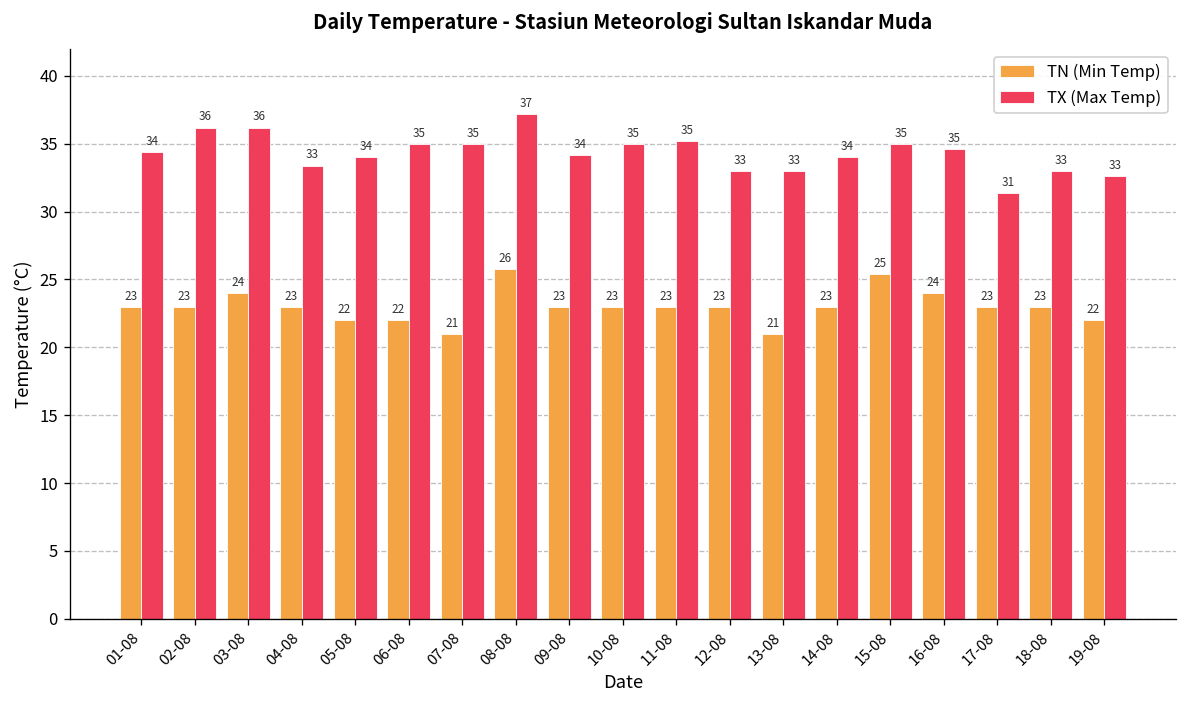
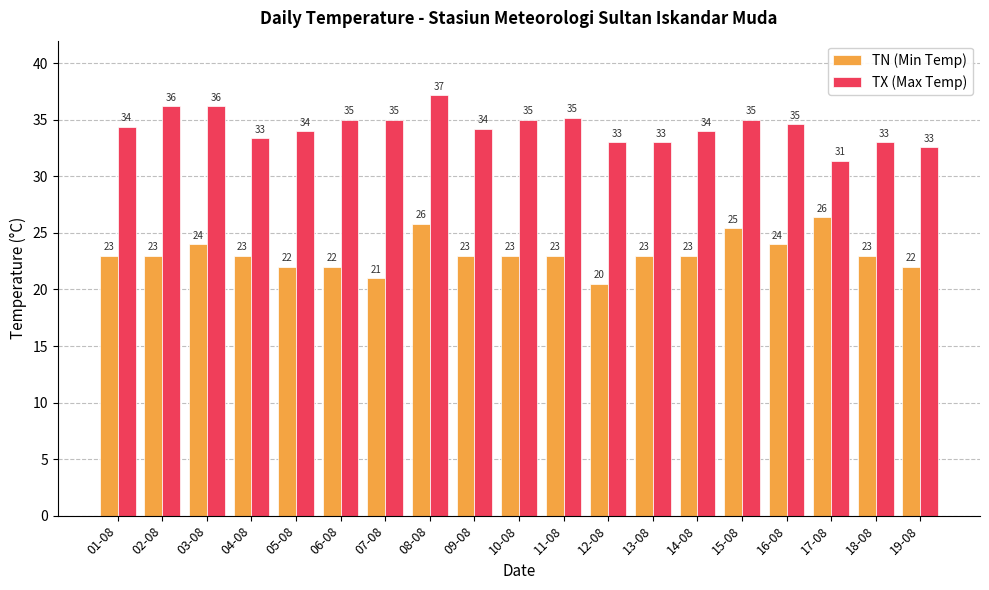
  {
    "TN (Min Temp)": {
      "01-08": 23,
      "02-08": 23,
      "03-08": 24,
      "04-08": 23,
      "05-08": 22,
      "06-08": 22,
      "07-08": 21,
      "08-08": 26,
      "09-08": 23,
      "10-08": 23,
      "11-08": 23,
-     "12-08": 23,
-     "13-08": 21,
+     "12-08": 20,
+     "13-08": 23,
      "14-08": 23,
      "15-08": 25,
      "16-08": 24,
-     "17-08": 23,
+     "17-08": 26,
      "18-08": 23,
      "19-08": 22
    },
    "TX (Max Temp)": {
      "01-08": 34,
      "02-08": 36,
      "03-08": 36,
      "04-08": 33,
      "05-08": 34,
      "06-08": 35,
      "07-08": 35,
      "08-08": 37,
      "09-08": 34,
      "10-08": 35,
      "11-08": 35,
      "12-08": 33,
      "13-08": 33,
      "14-08": 34,
      "15-08": 35,
      "16-08": 35,
      "17-08": 31,
      "18-08": 33,
      "19-08": 33
    }
  }
